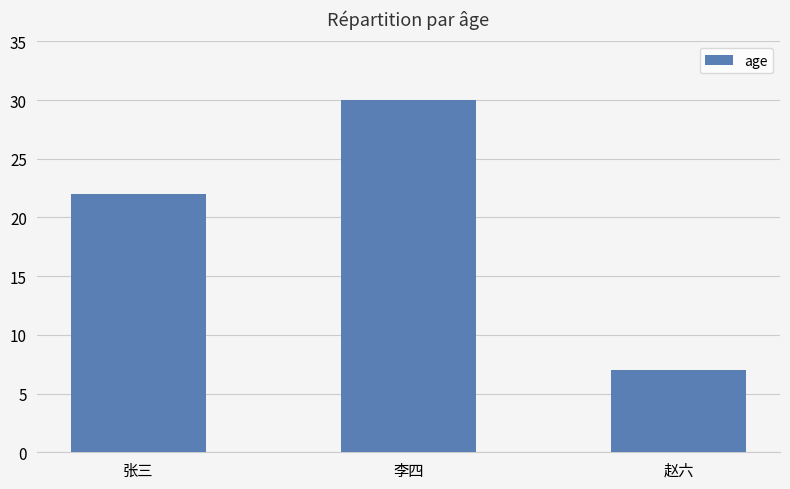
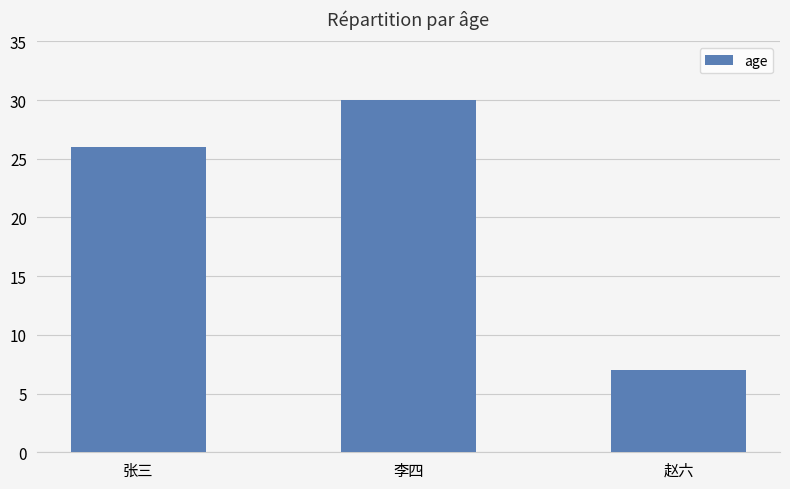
  {
-   "张三": 22,
+   "张三": 26,
    "李四": 30,
    "赵六": 7
  }
